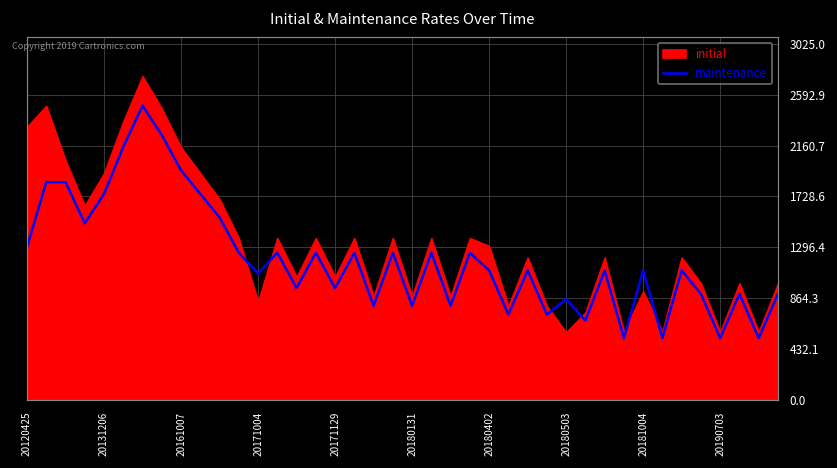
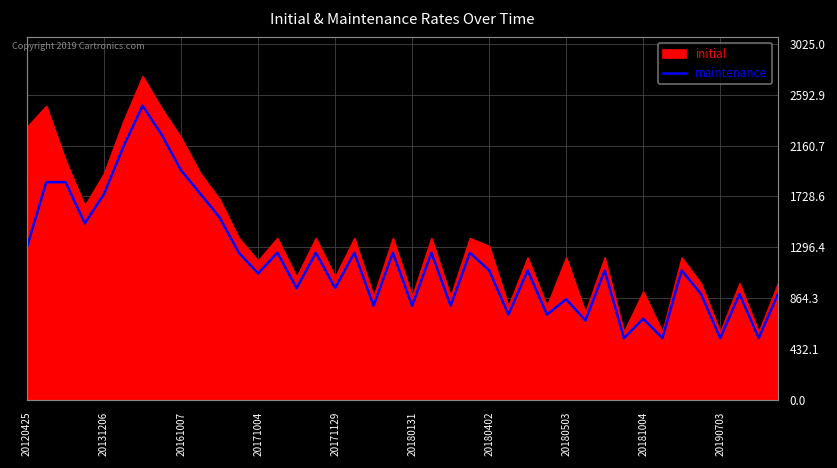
  {
    "maintenance": {
      "20120425": 1300,
      "20131206": 1800,
      "20161007": 2000,
      "20171004": 1100,
      "20171129": 1000,
      "20180131": 800,
      "20180402": 1100,
      "20180503": 900,
-     "20181004": 1100,
+     "20181004": 700,
      "20190703": 500
    },
    "initial": {
      "20120425": 2300,
      "20131206": 1900,
-     "20161007": 2100,
-     "20171004": 800,
+     "20161007": 2200,
+     "20171004": 1200,
      "20171129": 1000,
      "20180131": 900,
      "20180402": 1300,
-     "20180503": 600,
+     "20180503": 1200,
      "20181004": 900,
      "20190703": 600
    }
  }
